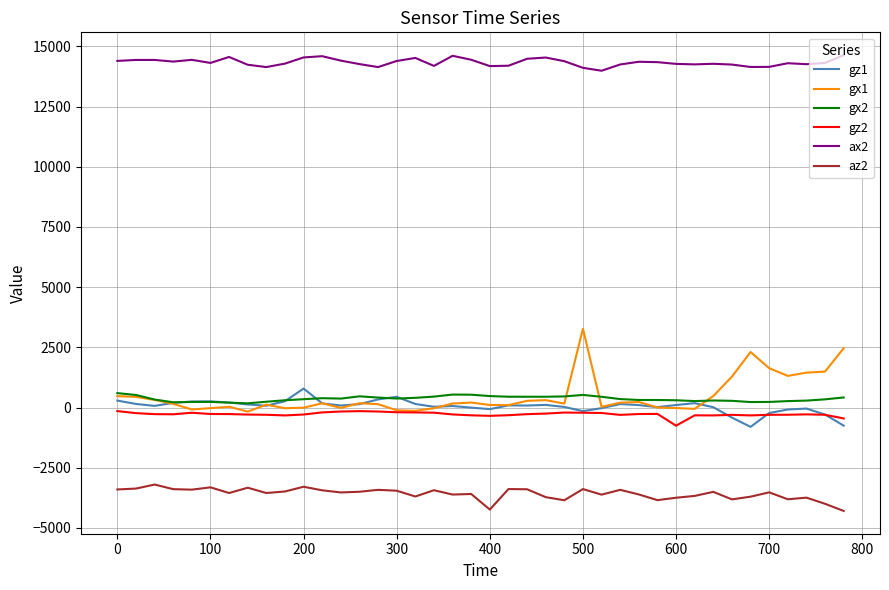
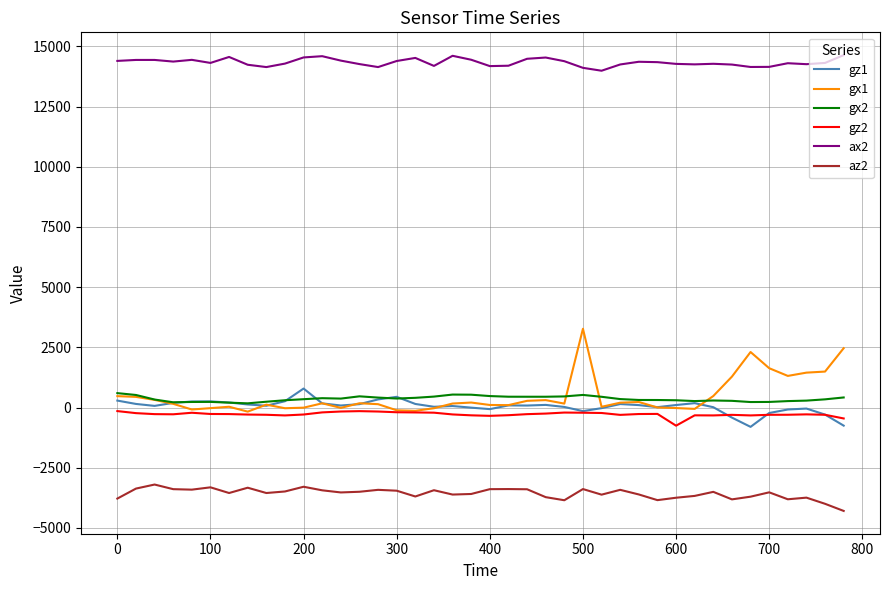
  {
    "gz1": {
      "0": 300,
      "200": 800,
      "400": -100,
      "600": 100
    },
    "gx1": {
      "0": 500,
      "100": 0,
      "200": 0,
      "400": 100,
      "500": 3300,
      "600": 0,
      "700": 1600
    },
    "gx2": {
      "0": 600,
      "200": 300,
      "400": 500,
      "500": 500,
      "600": 300,
      "700": 200
    },
    "gz2": {
      "0": -100,
      "100": -300,
      "200": -300,
      "400": -300,
      "600": -800
    },
    "ax2": {
      "0": 14400,
      "100": 14300,
      "200": 14500,
      "300": 14400,
      "400": 14200,
      "500": 14100,
      "600": 14300,
      "700": 14100
    },
    "az2": {
-     "0": -3400,
+     "0": -3800,
      "100": -3300,
      "200": -3300,
      "300": -3500,
-     "400": -4200,
+     "400": -3400,
      "500": -3400,
      "600": -3700,
      "700": -3500
    }
  }
